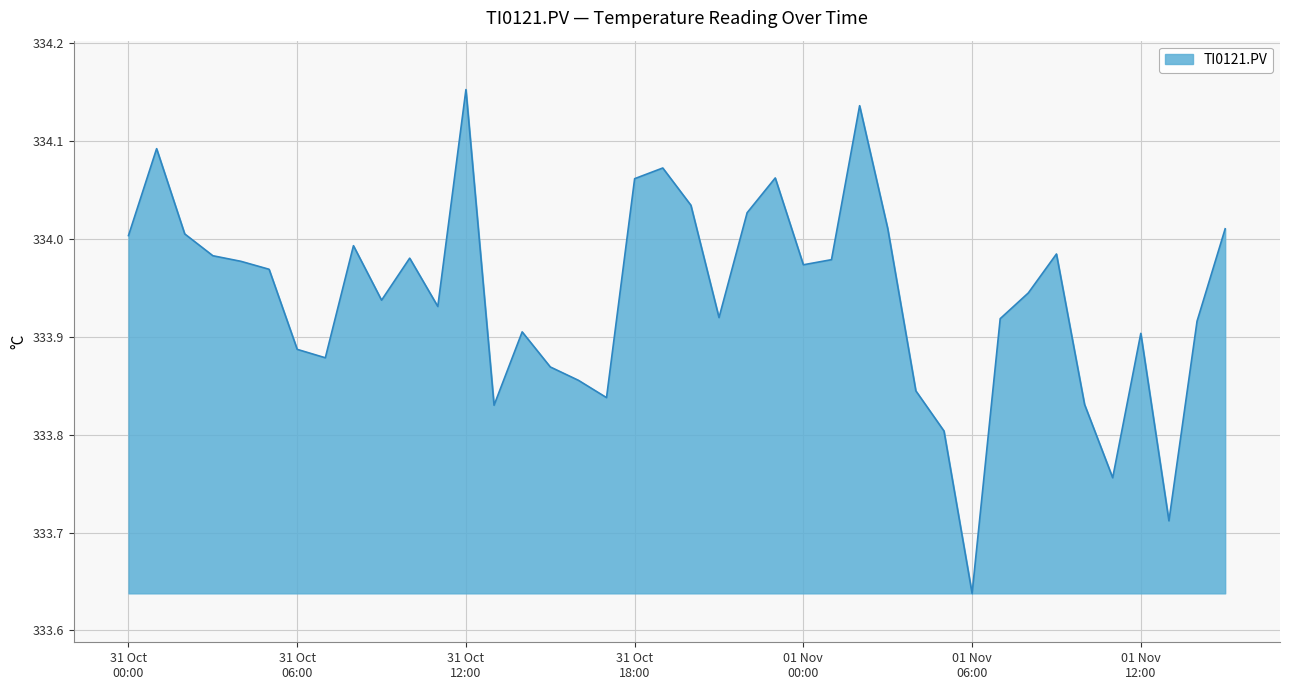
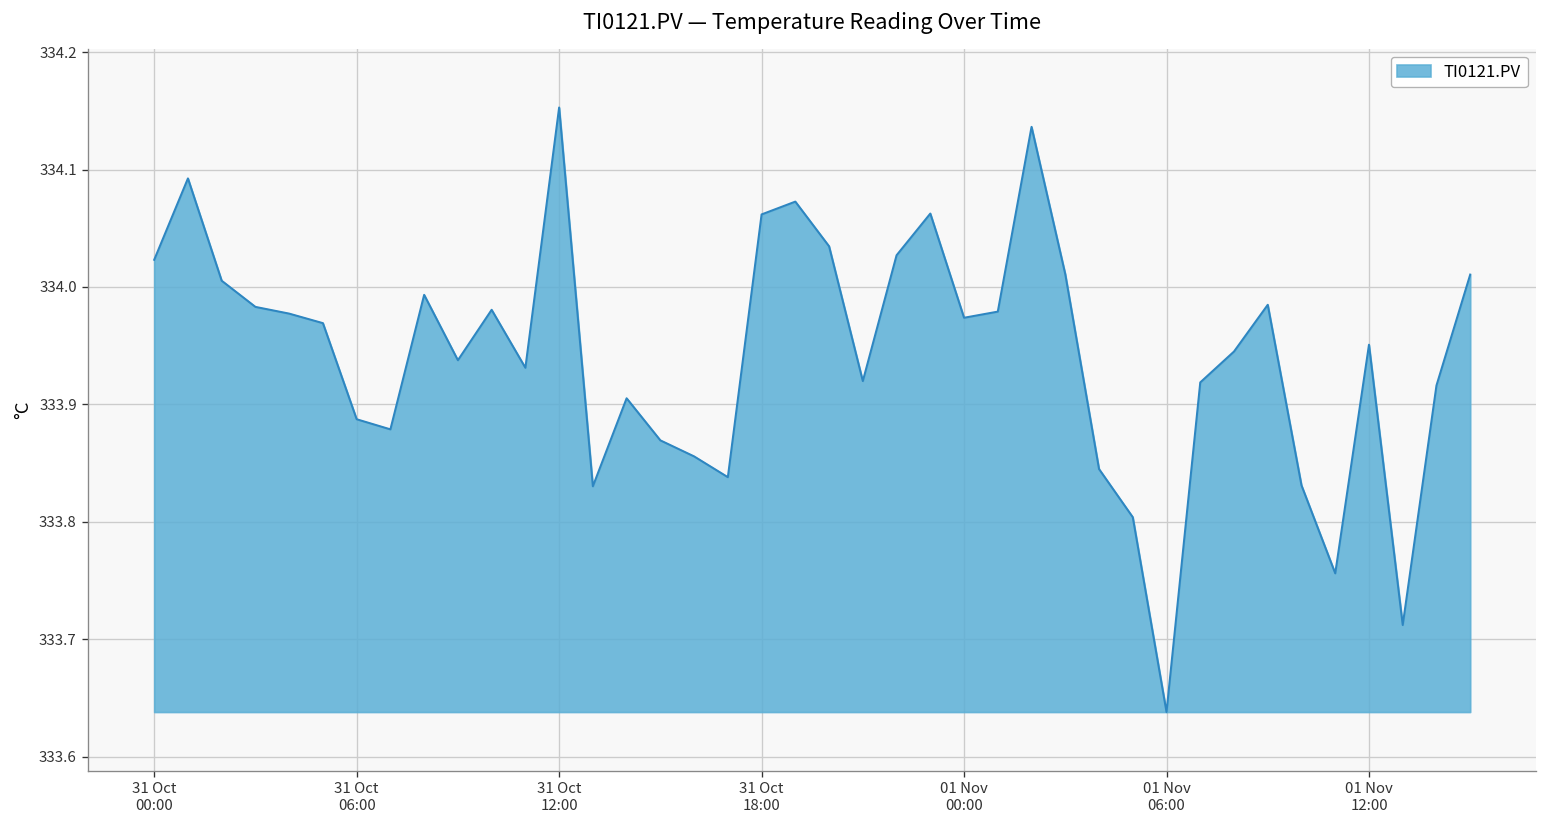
  {
-   "31 Oct 00:00": 334.00,
+   "31 Oct 00:00": 334.02,
    "31 Oct 06:00": 333.89,
    "31 Oct 12:00": 334.15,
    "31 Oct 18:00": 334.06,
    "01 Nov 00:00": 333.97,
    "01 Nov 06:00": 333.64,
-   "01 Nov 12:00": 333.90
+   "01 Nov 12:00": 333.95
  }
